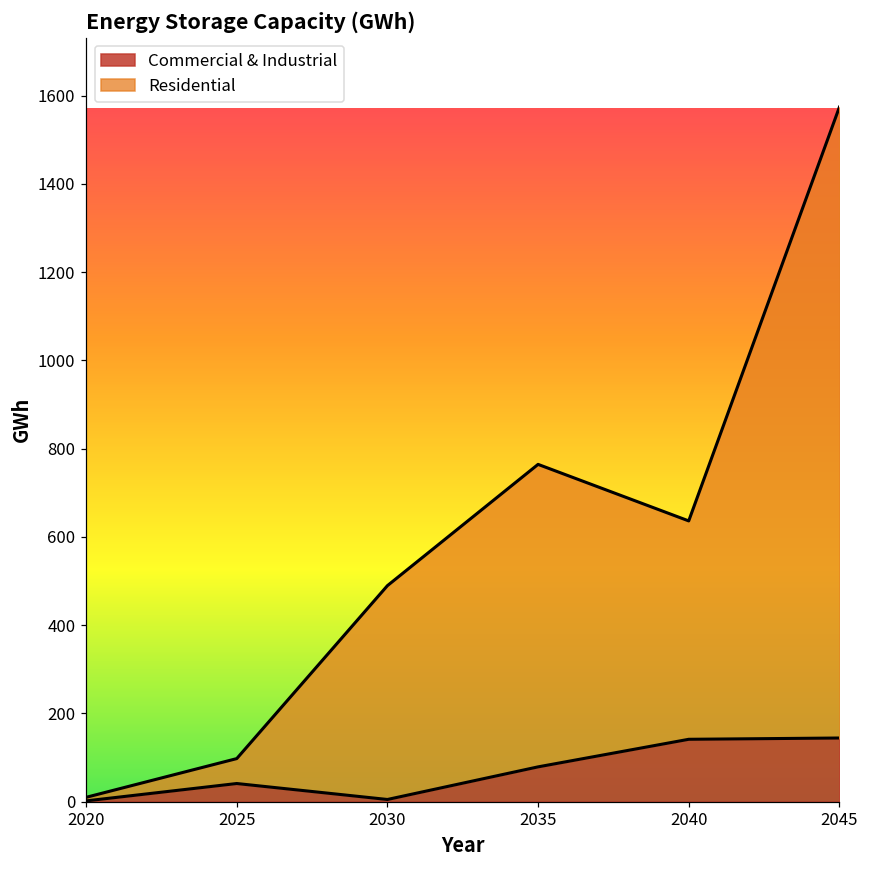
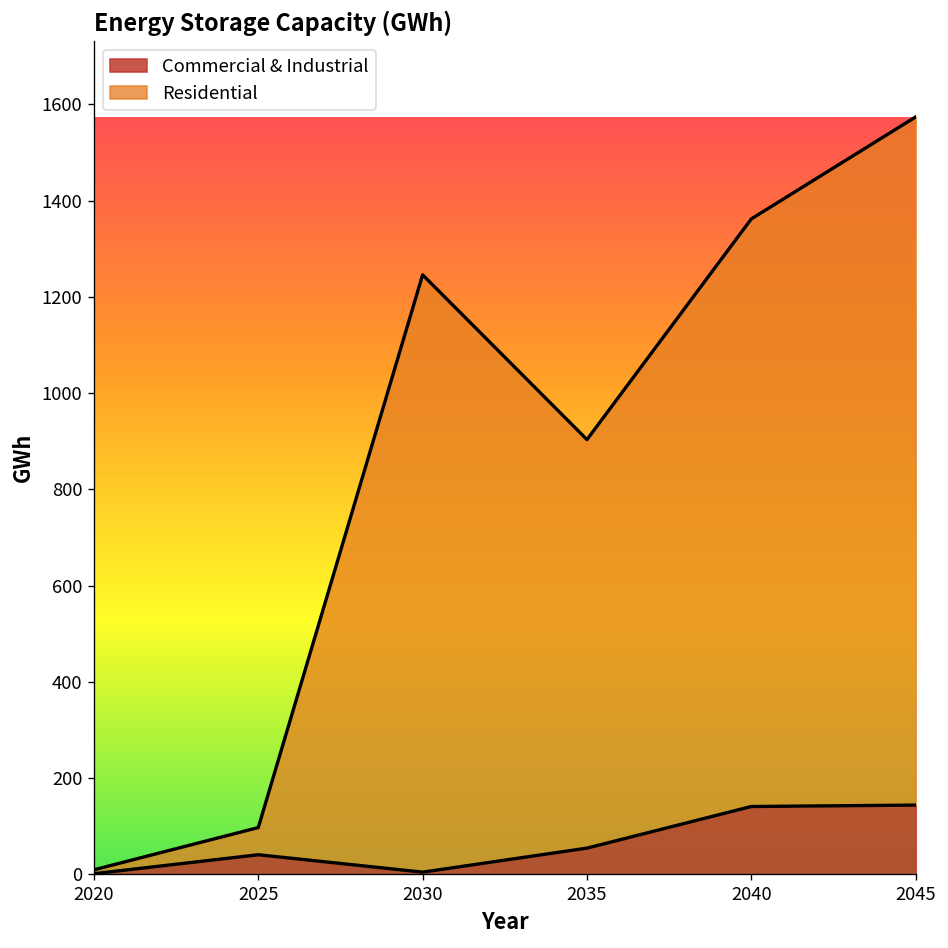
  {
    "Commercial & Industrial": {
      "2020": 0,
      "2025": 40,
      "2030": 0,
-     "2035": 80,
+     "2035": 50,
      "2040": 140,
      "2045": 140
    },
    "Residential": {
      "2020": 10,
      "2025": 60,
-     "2030": 480,
-     "2035": 690,
-     "2040": 500,
+     "2030": 1240,
+     "2035": 850,
+     "2040": 1220,
      "2045": 1430
    }
  }
